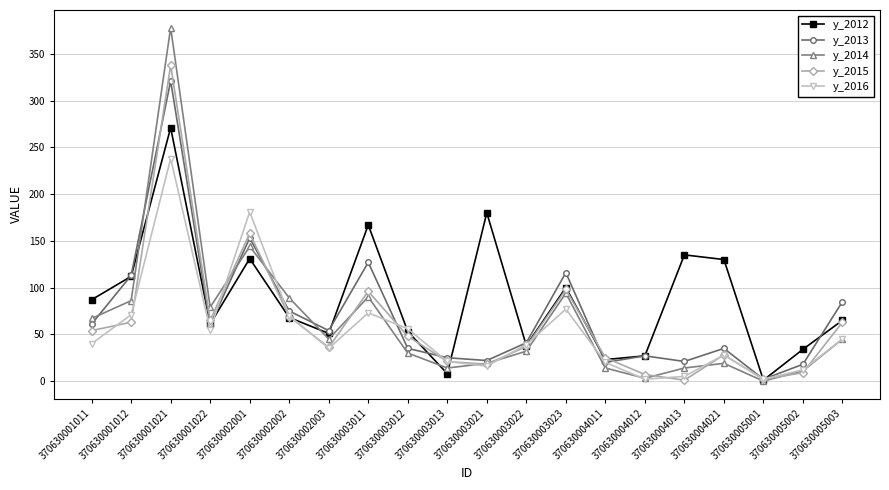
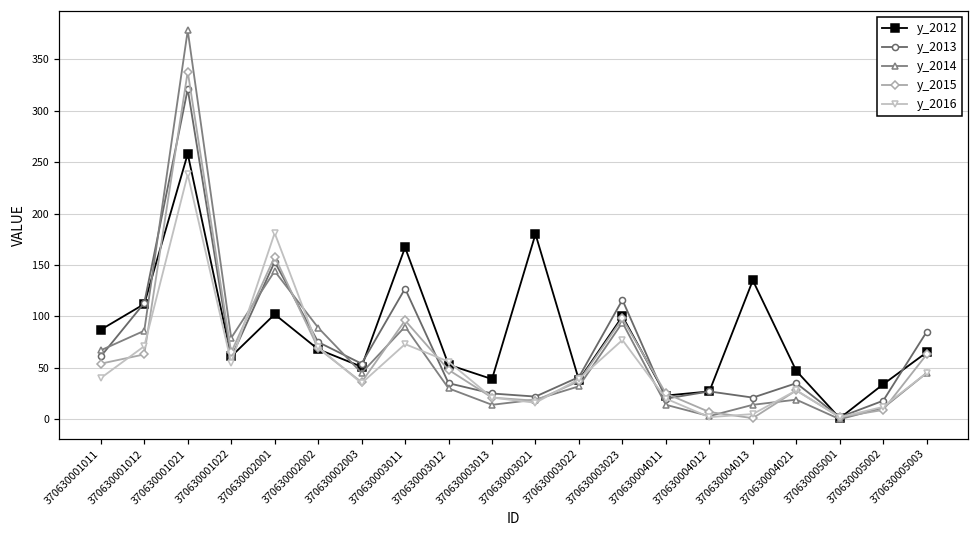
  {
    "y_2012": {
      "370630001011": 90,
-     "370630001021": 270,
-     "370630002001": 130,
+     "370630001021": 260,
+     "370630002001": 100,
      "370630002003": 50,
      "370630003011": 170,
      "370630003012": 50,
-     "370630003013": 10,
+     "370630003013": 40,
      "370630003021": 180,
      "370630004013": 140,
-     "370630004021": 130,
+     "370630004021": 50,
      "370630005002": 30
    }
  }
